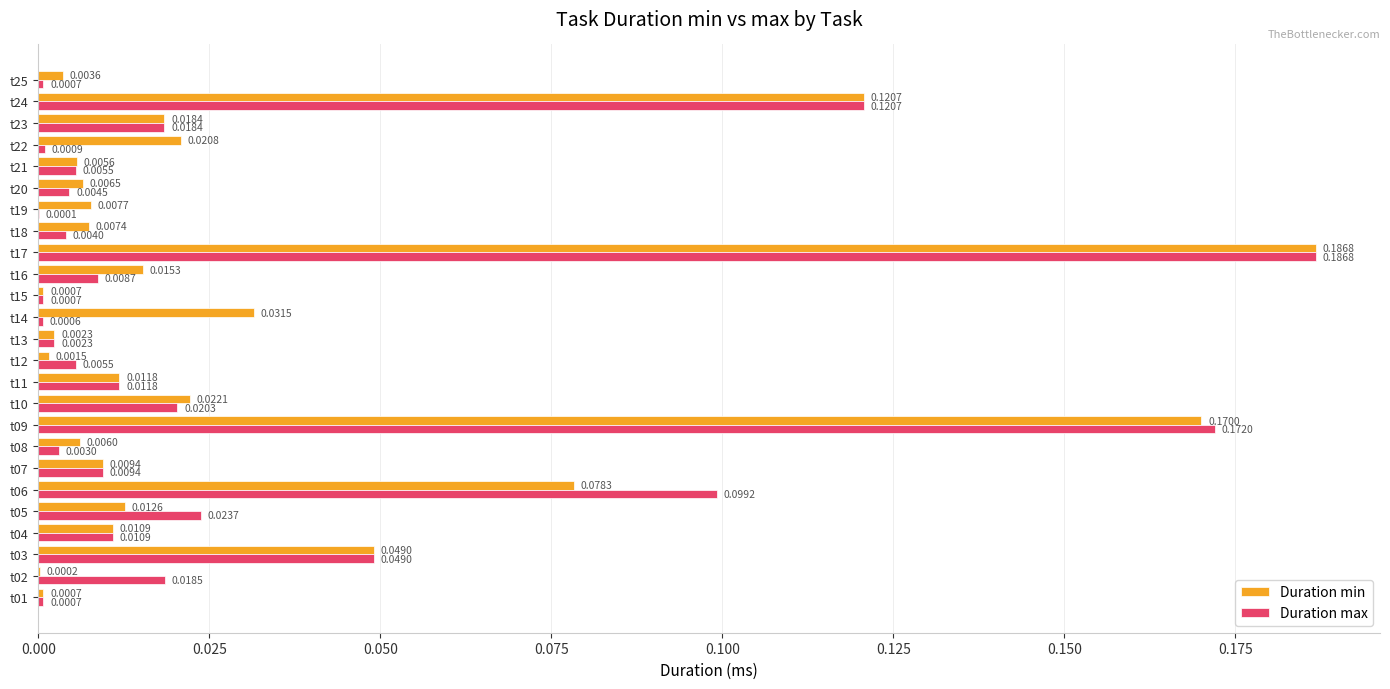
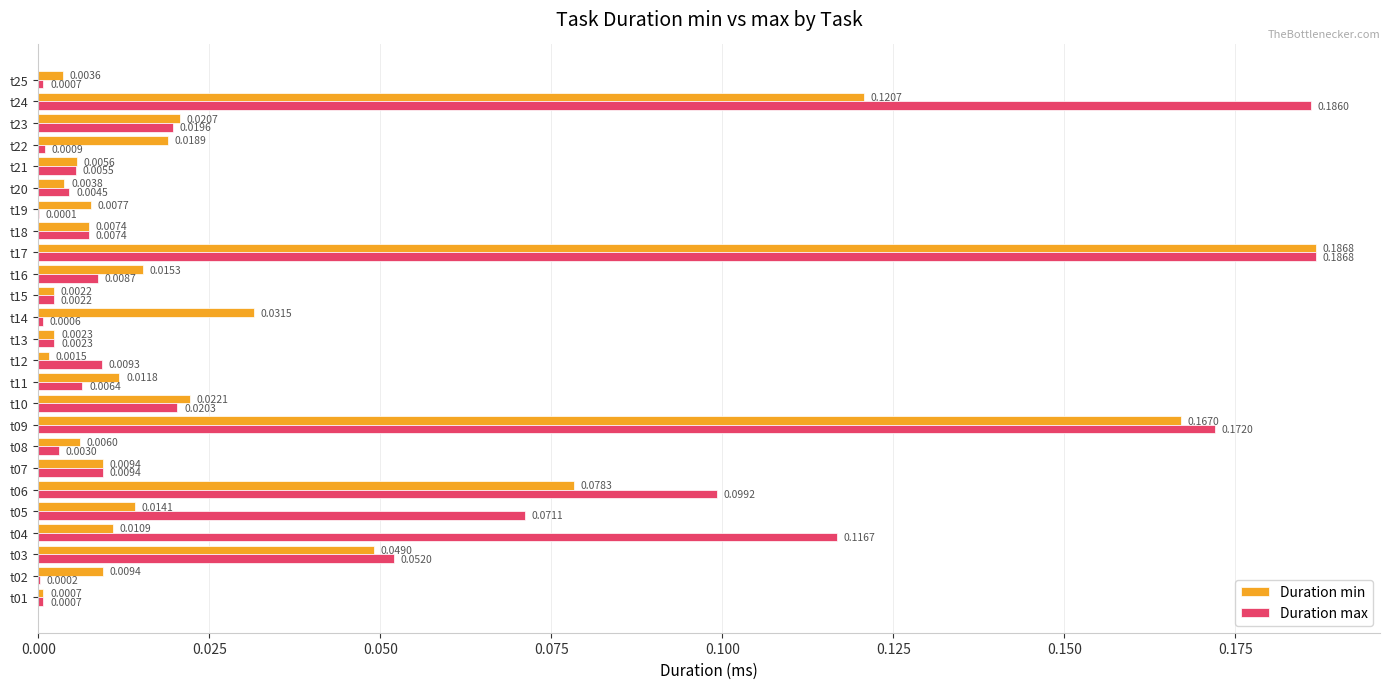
  {
    "Duration min": {
      "t25": 0.0036,
      "t24": 0.1207,
-     "t23": 0.0184,
-     "t22": 0.0208,
+     "t23": 0.0207,
+     "t22": 0.0189,
      "t21": 0.0056,
-     "t20": 0.0065,
+     "t20": 0.0038,
      "t19": 0.0077,
      "t18": 0.0074,
      "t17": 0.1868,
      "t16": 0.0153,
-     "t15": 0.0007,
+     "t15": 0.0022,
      "t14": 0.0315,
      "t13": 0.0023,
      "t12": 0.0015,
      "t11": 0.0118,
      "t10": 0.0221,
-     "t09": 0.1700,
+     "t09": 0.1670,
      "t08": 0.0060,
      "t07": 0.0094,
      "t06": 0.0783,
-     "t05": 0.0126,
+     "t05": 0.0141,
      "t04": 0.0109,
      "t03": 0.0490,
-     "t02": 0.0002,
+     "t02": 0.0094,
      "t01": 0.0007
    },
    "Duration max": {
      "t25": 0.0007,
-     "t24": 0.1207,
-     "t23": 0.0184,
+     "t24": 0.1860,
+     "t23": 0.0196,
      "t22": 0.0009,
      "t21": 0.0055,
      "t20": 0.0045,
      "t19": 0.0001,
-     "t18": 0.0040,
+     "t18": 0.0074,
      "t17": 0.1868,
      "t16": 0.0087,
-     "t15": 0.0007,
+     "t15": 0.0022,
      "t14": 0.0006,
      "t13": 0.0023,
-     "t12": 0.0055,
-     "t11": 0.0118,
+     "t12": 0.0093,
+     "t11": 0.0064,
      "t10": 0.0203,
      "t09": 0.1720,
      "t08": 0.0030,
      "t07": 0.0094,
      "t06": 0.0992,
-     "t05": 0.0237,
-     "t04": 0.0109,
-     "t03": 0.0490,
-     "t02": 0.0185,
+     "t05": 0.0711,
+     "t04": 0.1167,
+     "t03": 0.0520,
+     "t02": 0.0002,
      "t01": 0.0007
    }
  }
